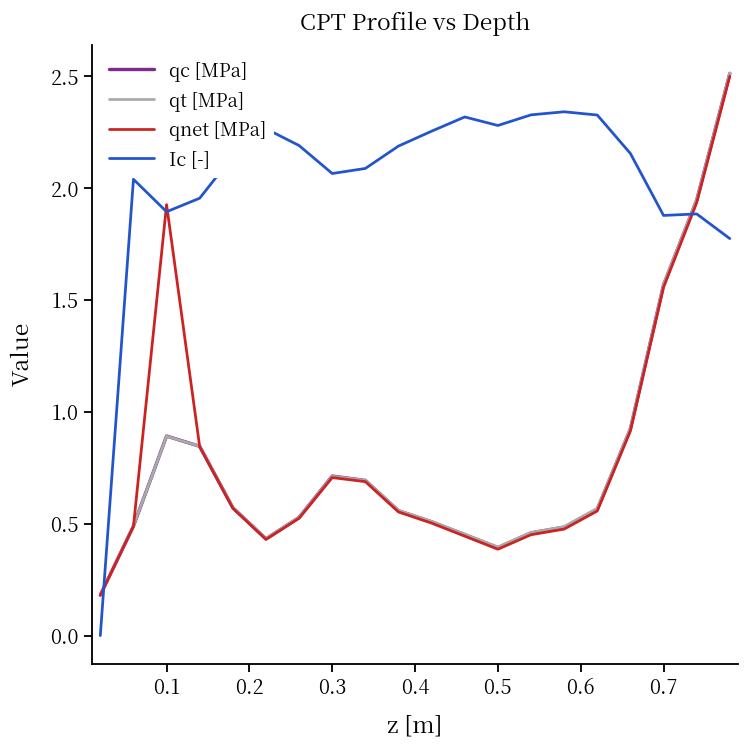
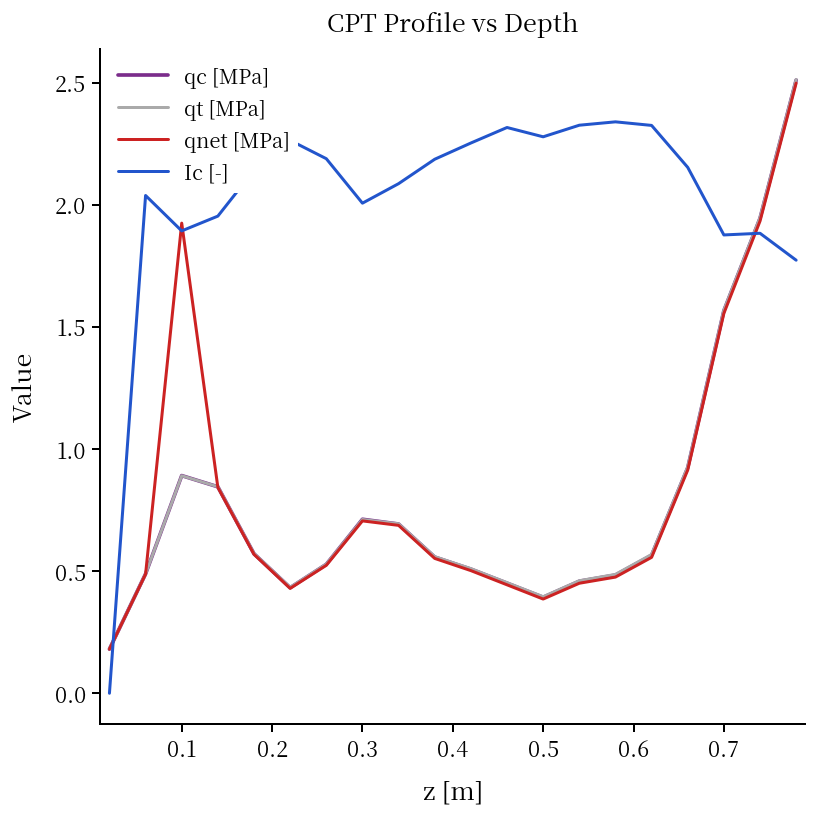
  {
    "qnet [MPa]": {
      "0.1": 1.93
    },
    "Ic [-]": {
      "0.1": 1.89,
-     "0.3": 2.07,
+     "0.3": 2.01,
      "0.5": 2.28,
      "0.7": 1.88
    }
  }
